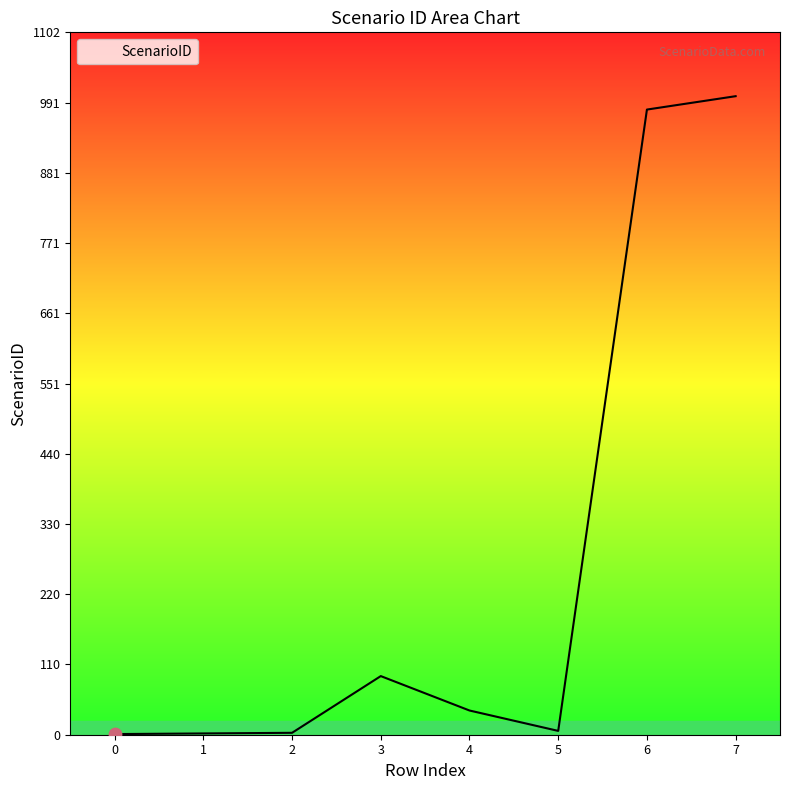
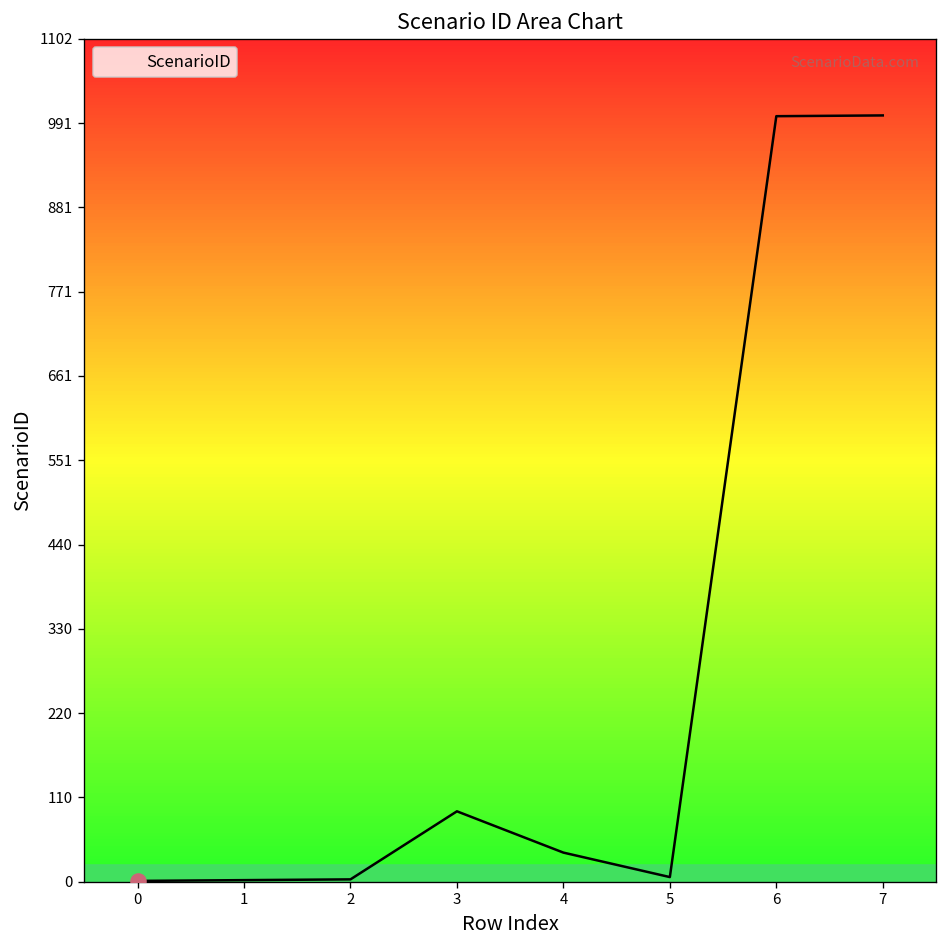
  {
    "ScenarioID": {
      "3": 90,
      "4": 40,
-     "6": 980,
+     "6": 1000,
      "7": 1000
    }
  }
